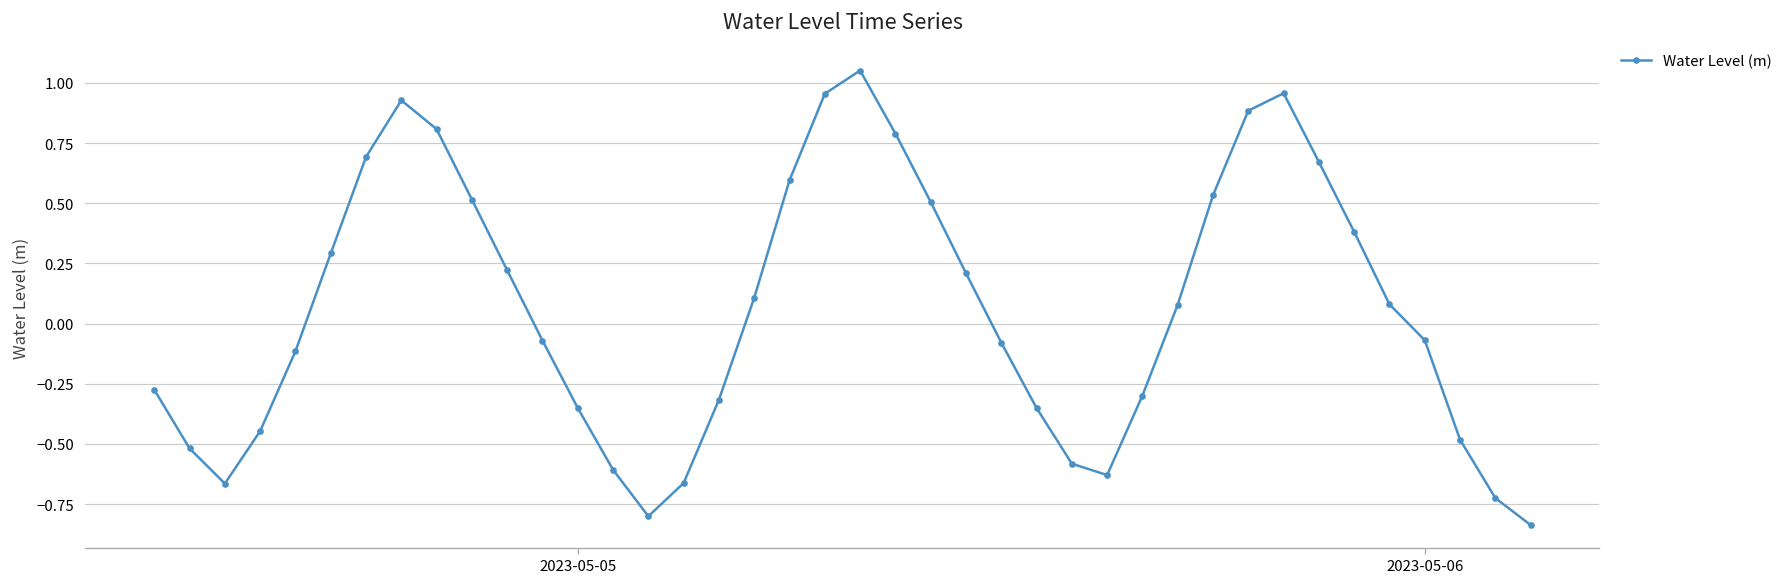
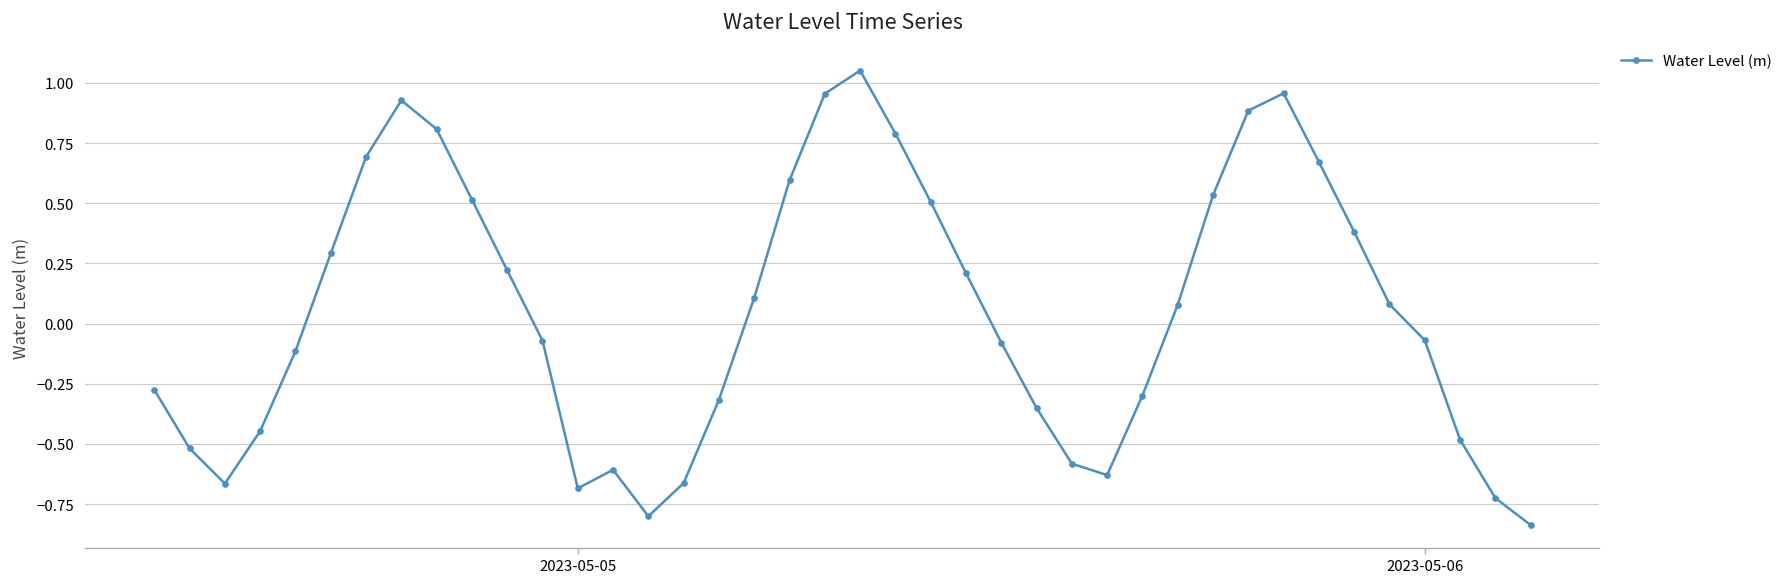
  {
-   "2023-05-05": -0.35,
+   "2023-05-05": -0.68,
    "2023-05-06": -0.07
  }
